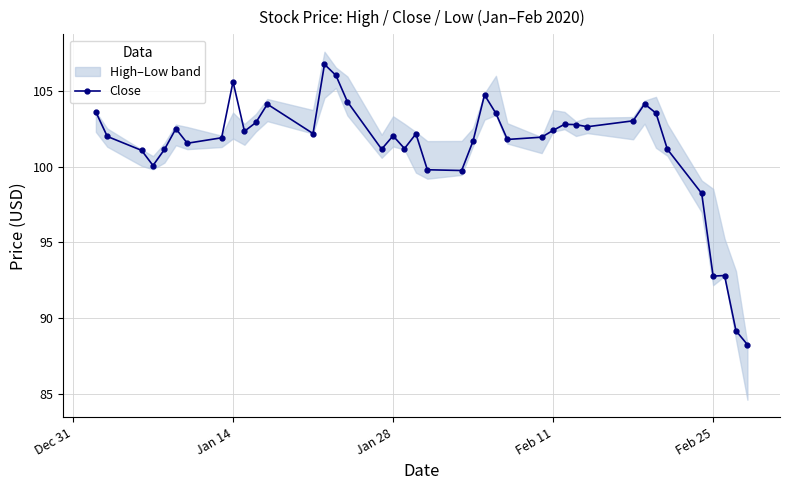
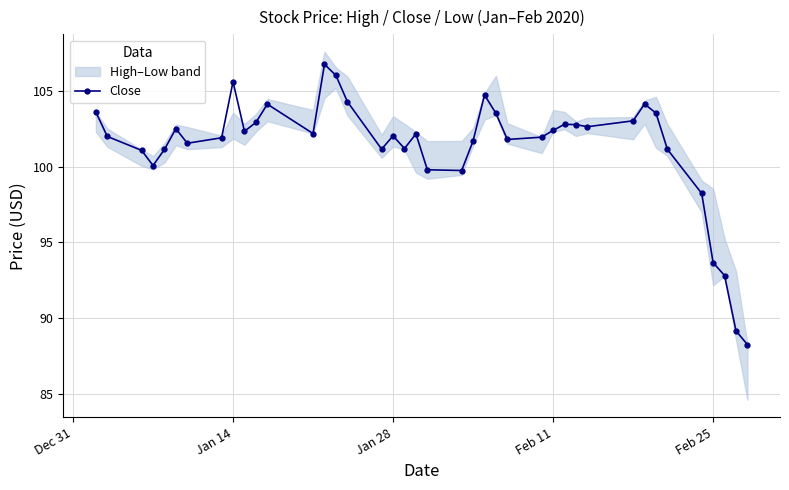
  {
    "Close": {
      "Jan 14": 105.6,
      "Jan 28": 102.0,
      "Feb 11": 102.4,
-     "Feb 25": 92.8
+     "Feb 25": 93.7
    }
  }
